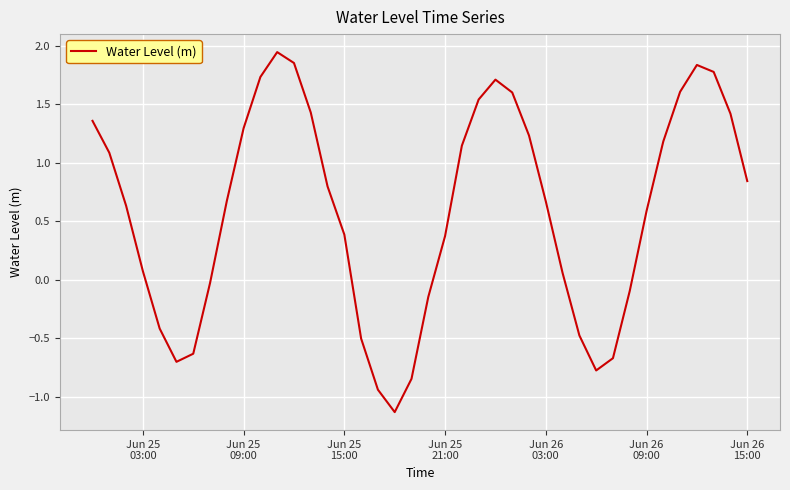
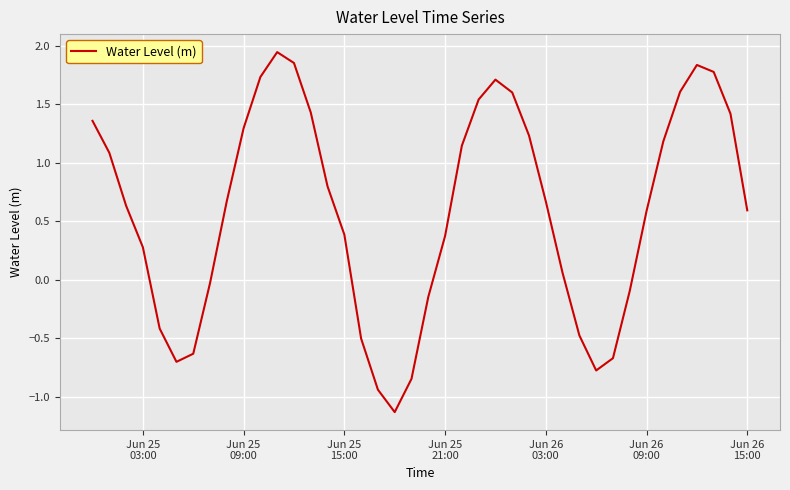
  {
-   "Jun 25 03:00": 0.08,
+   "Jun 25 03:00": 0.28,
    "Jun 25 09:00": 1.30,
    "Jun 25 15:00": 0.39,
    "Jun 25 21:00": 0.37,
    "Jun 26 03:00": 0.67,
    "Jun 26 09:00": 0.59,
-   "Jun 26 15:00": 0.84
+   "Jun 26 15:00": 0.59
  }
